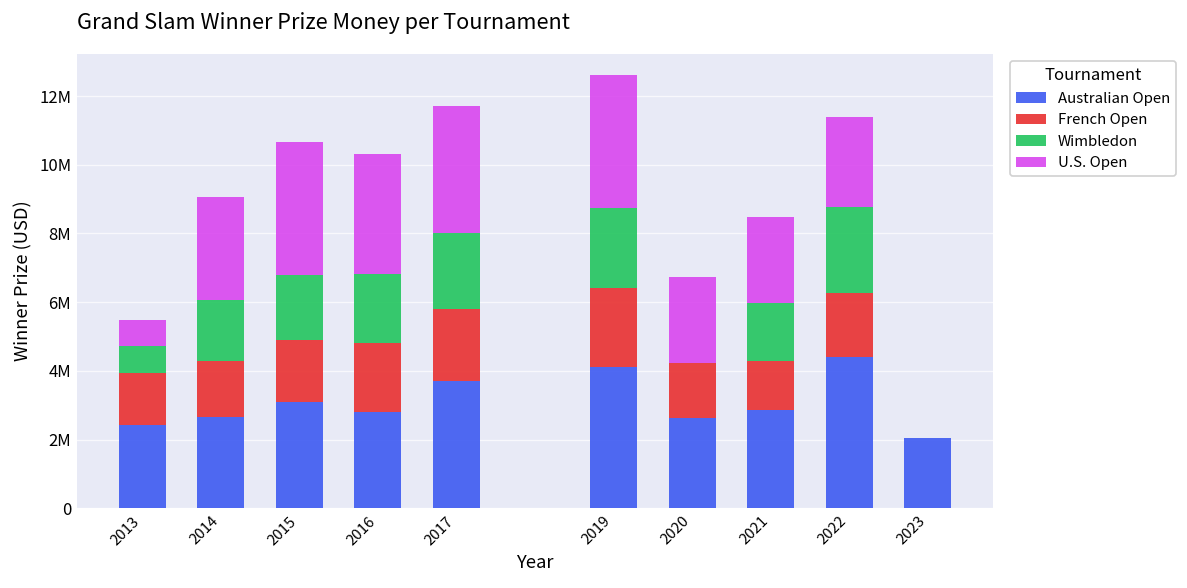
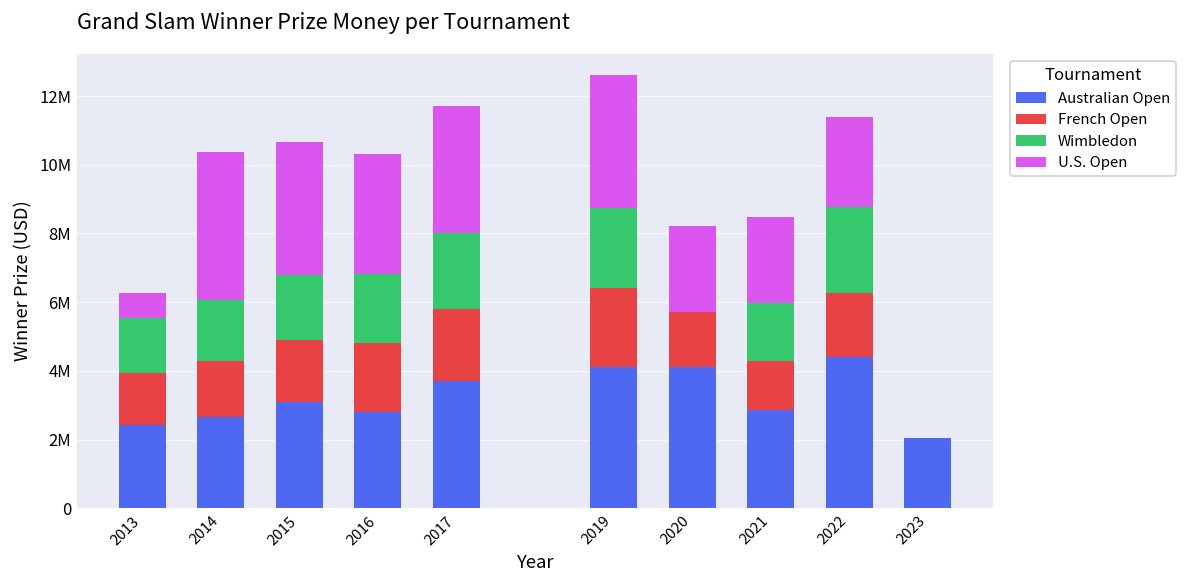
  {
    "Australian Open": {
      "2013": 2400000,
      "2014": 2700000,
      "2015": 3100000,
      "2016": 2800000,
      "2017": 3700000,
      "2019": 4100000,
-     "2020": 2600000,
+     "2020": 4100000,
      "2021": 2900000,
      "2022": 4400000,
      "2023": 2100000
    },
    "French Open": {
      "2013": 1500000,
      "2014": 1700000,
      "2015": 1800000,
      "2016": 2000000,
      "2017": 2100000,
      "2019": 2300000,
      "2020": 1600000,
      "2021": 1400000,
      "2022": 1900000,
      "2023": 0
    },
    "Wimbledon": {
-     "2013": 800000,
+     "2013": 1600000,
      "2014": 1800000,
      "2015": 1900000,
      "2016": 2000000,
      "2017": 2200000,
      "2019": 2400000,
      "2020": 0,
      "2021": 1700000,
      "2022": 2500000,
      "2023": 0
    },
    "U.S. Open": {
      "2013": 800000,
-     "2014": 3000000,
+     "2014": 4300000,
      "2015": 3900000,
      "2016": 3500000,
      "2017": 3700000,
      "2019": 3900000,
      "2020": 2500000,
      "2021": 2500000,
      "2022": 2600000,
      "2023": 0
    }
  }
